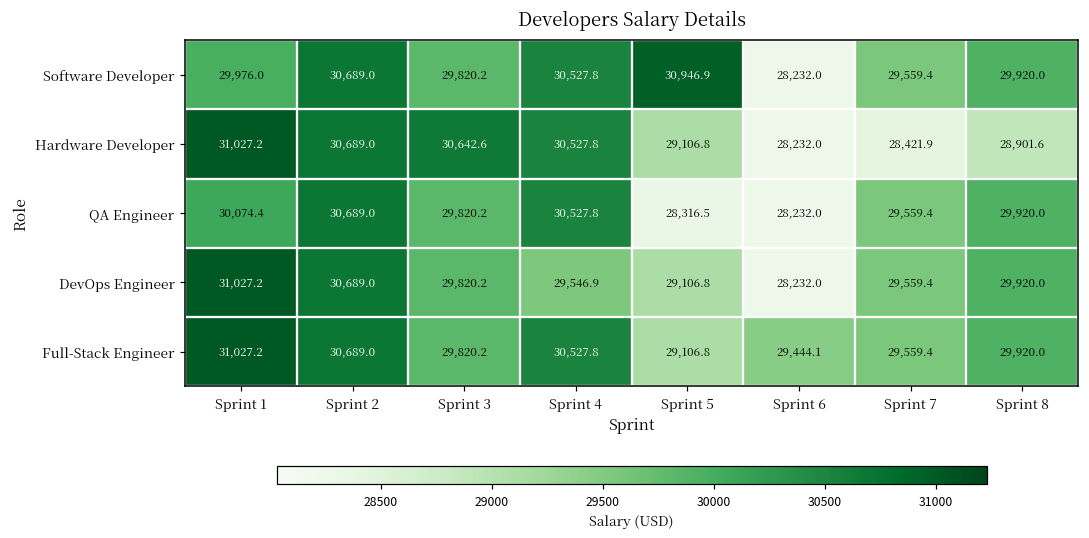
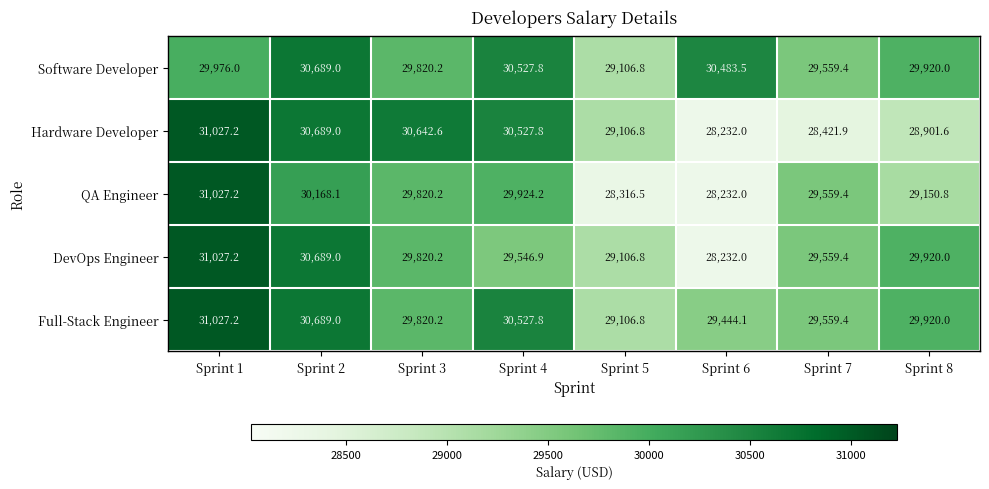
  {
    "Software Developer": {
      "Sprint 1": "29,976.0",
      "Sprint 2": "30,689.0",
      "Sprint 3": "29,820.2",
      "Sprint 4": "30,527.8",
-     "Sprint 5": "30,946.9",
-     "Sprint 6": "28,232.0",
+     "Sprint 5": "29,106.8",
+     "Sprint 6": "30,483.5",
      "Sprint 7": "29,559.4",
      "Sprint 8": "29,920.0"
    },
    "Hardware Developer": {
      "Sprint 1": "31,027.2",
      "Sprint 2": "30,689.0",
      "Sprint 3": "30,642.6",
      "Sprint 4": "30,527.8",
      "Sprint 5": "29,106.8",
      "Sprint 6": "28,232.0",
      "Sprint 7": "28,421.9",
      "Sprint 8": "28,901.6"
    },
    "QA Engineer": {
-     "Sprint 1": "30,074.4",
-     "Sprint 2": "30,689.0",
+     "Sprint 1": "31,027.2",
+     "Sprint 2": "30,168.1",
      "Sprint 3": "29,820.2",
-     "Sprint 4": "30,527.8",
+     "Sprint 4": "29,924.2",
      "Sprint 5": "28,316.5",
      "Sprint 6": "28,232.0",
      "Sprint 7": "29,559.4",
-     "Sprint 8": "29,920.0"
+     "Sprint 8": "29,150.8"
    },
    "DevOps Engineer": {
      "Sprint 1": "31,027.2",
      "Sprint 2": "30,689.0",
      "Sprint 3": "29,820.2",
      "Sprint 4": "29,546.9",
      "Sprint 5": "29,106.8",
      "Sprint 6": "28,232.0",
      "Sprint 7": "29,559.4",
      "Sprint 8": "29,920.0"
    },
    "Full-Stack Engineer": {
      "Sprint 1": "31,027.2",
      "Sprint 2": "30,689.0",
      "Sprint 3": "29,820.2",
      "Sprint 4": "30,527.8",
      "Sprint 5": "29,106.8",
      "Sprint 6": "29,444.1",
      "Sprint 7": "29,559.4",
      "Sprint 8": "29,920.0"
    }
  }
